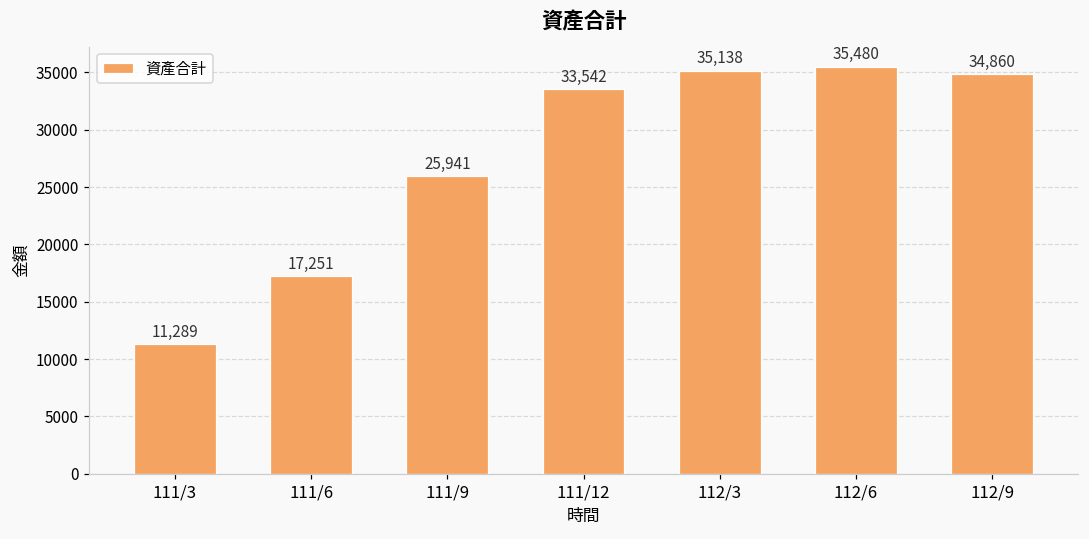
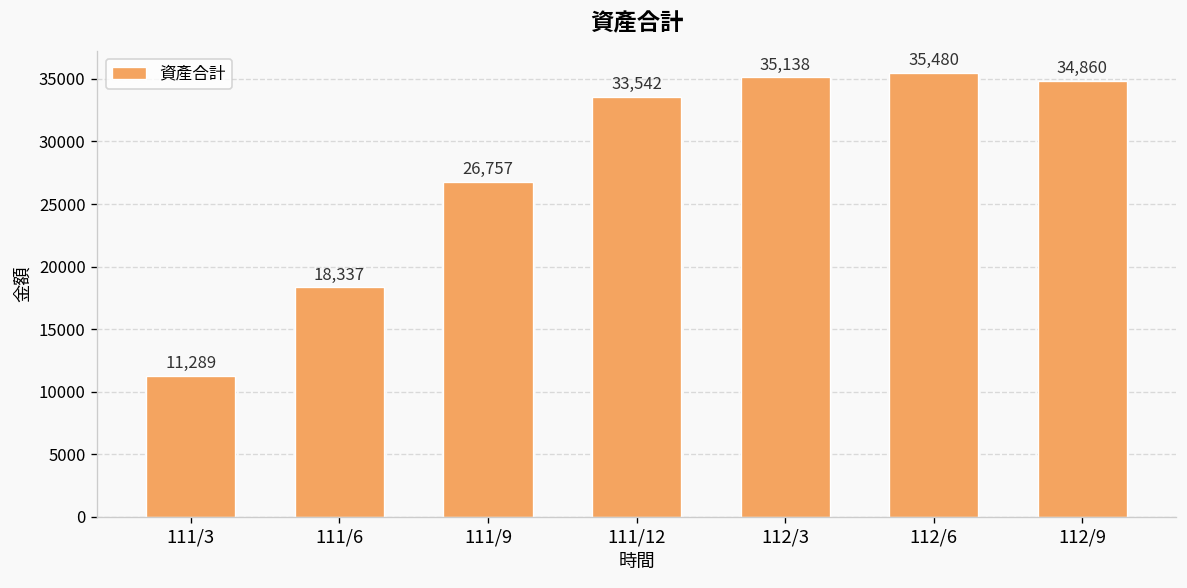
  {
    "111/3": "11,289",
-   "111/6": "17,251",
-   "111/9": "25,941",
+   "111/6": "18,337",
+   "111/9": "26,757",
    "111/12": "33,542",
    "112/3": "35,138",
    "112/6": "35,480",
    "112/9": "34,860"
  }
